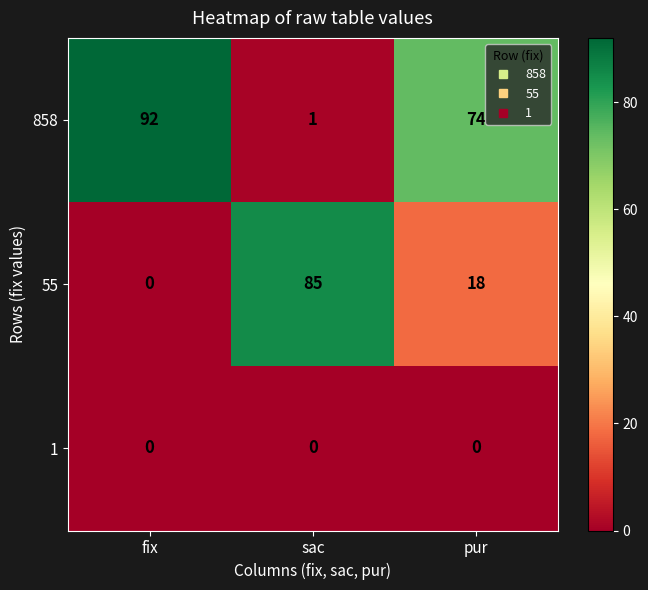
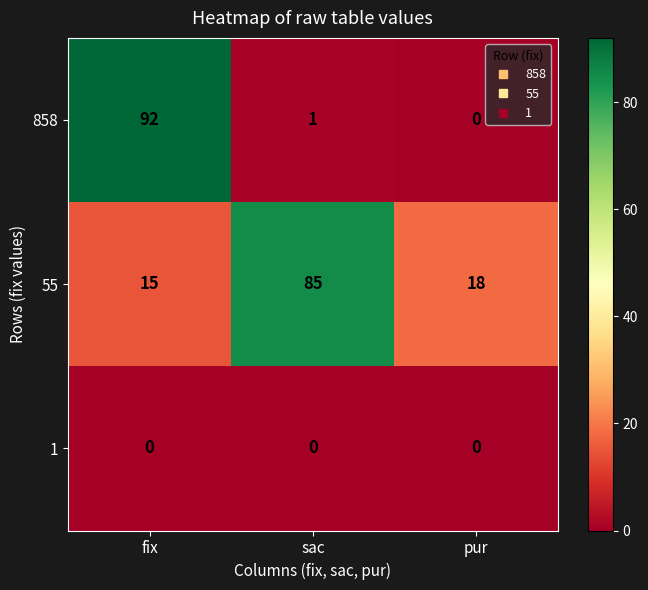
  {
    "858": {
      "fix": 92,
      "sac": 1,
-     "pur": 74
+     "pur": 0
    },
    "55": {
-     "fix": 0,
+     "fix": 15,
      "sac": 85,
      "pur": 18
    },
    "1": {
      "fix": 0,
      "sac": 0,
      "pur": 0
    }
  }
